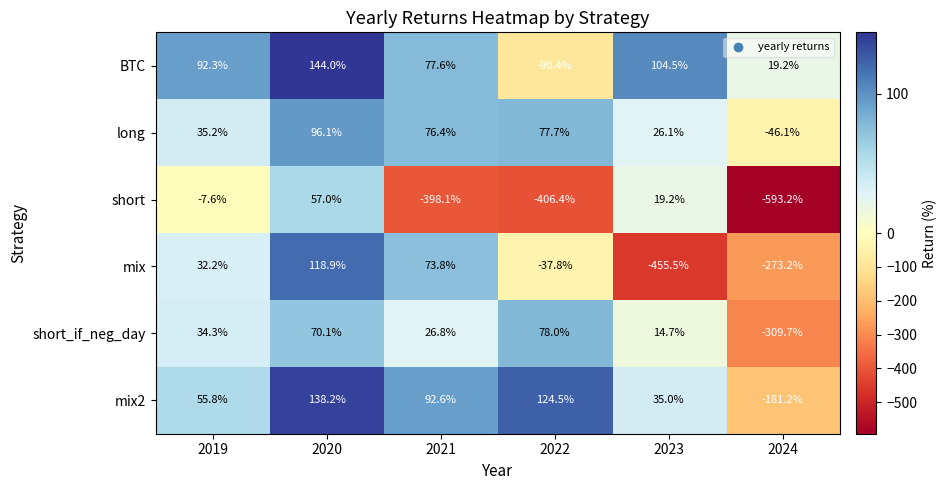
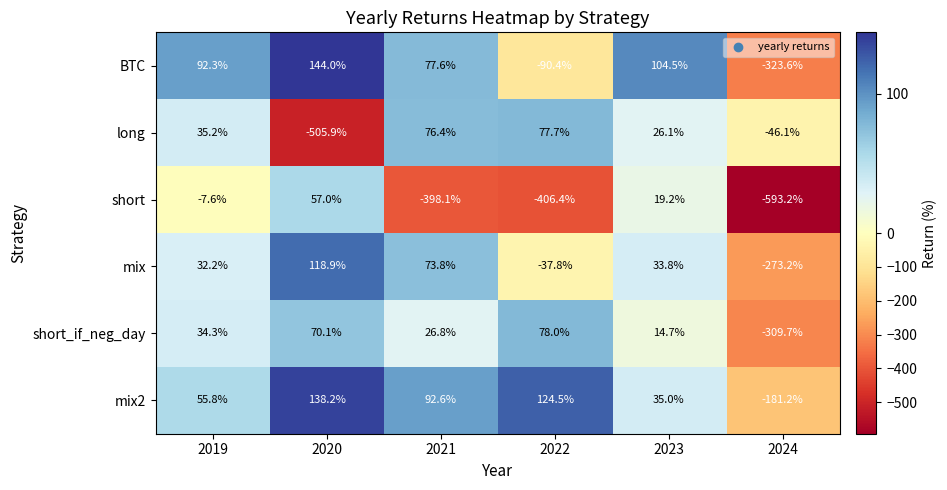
  {
    "BTC": {
      "2019": "92.3%",
      "2020": "144.0%",
      "2021": "77.6%",
      "2022": "-90.4%",
      "2023": "104.5%",
-     "2024": "19.2%"
+     "2024": "-323.6%"
    },
    "long": {
      "2019": "35.2%",
-     "2020": "96.1%",
+     "2020": "-505.9%",
      "2021": "76.4%",
      "2022": "77.7%",
      "2023": "26.1%",
      "2024": "-46.1%"
    },
    "short": {
      "2019": "-7.6%",
      "2020": "57.0%",
      "2021": "-398.1%",
      "2022": "-406.4%",
      "2023": "19.2%",
      "2024": "-593.2%"
    },
    "mix": {
      "2019": "32.2%",
      "2020": "118.9%",
      "2021": "73.8%",
      "2022": "-37.8%",
-     "2023": "-455.5%",
+     "2023": "33.8%",
      "2024": "-273.2%"
    },
    "short_if_neg_day": {
      "2019": "34.3%",
      "2020": "70.1%",
      "2021": "26.8%",
      "2022": "78.0%",
      "2023": "14.7%",
      "2024": "-309.7%"
    },
    "mix2": {
      "2019": "55.8%",
      "2020": "138.2%",
      "2021": "92.6%",
      "2022": "124.5%",
      "2023": "35.0%",
      "2024": "-181.2%"
    }
  }
